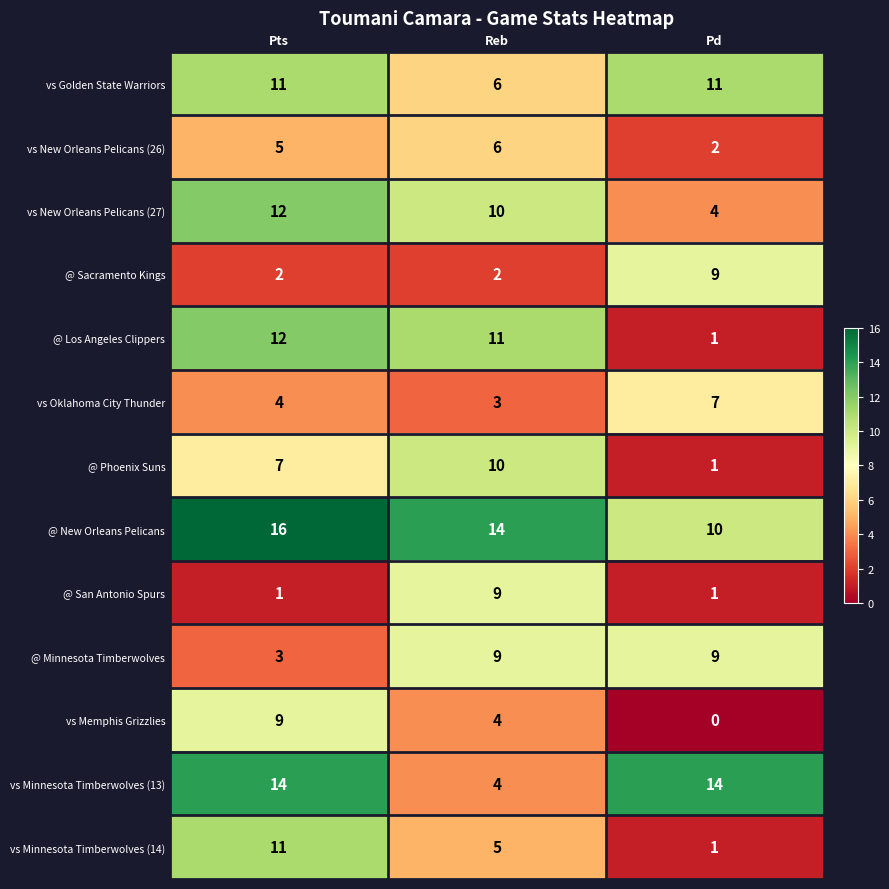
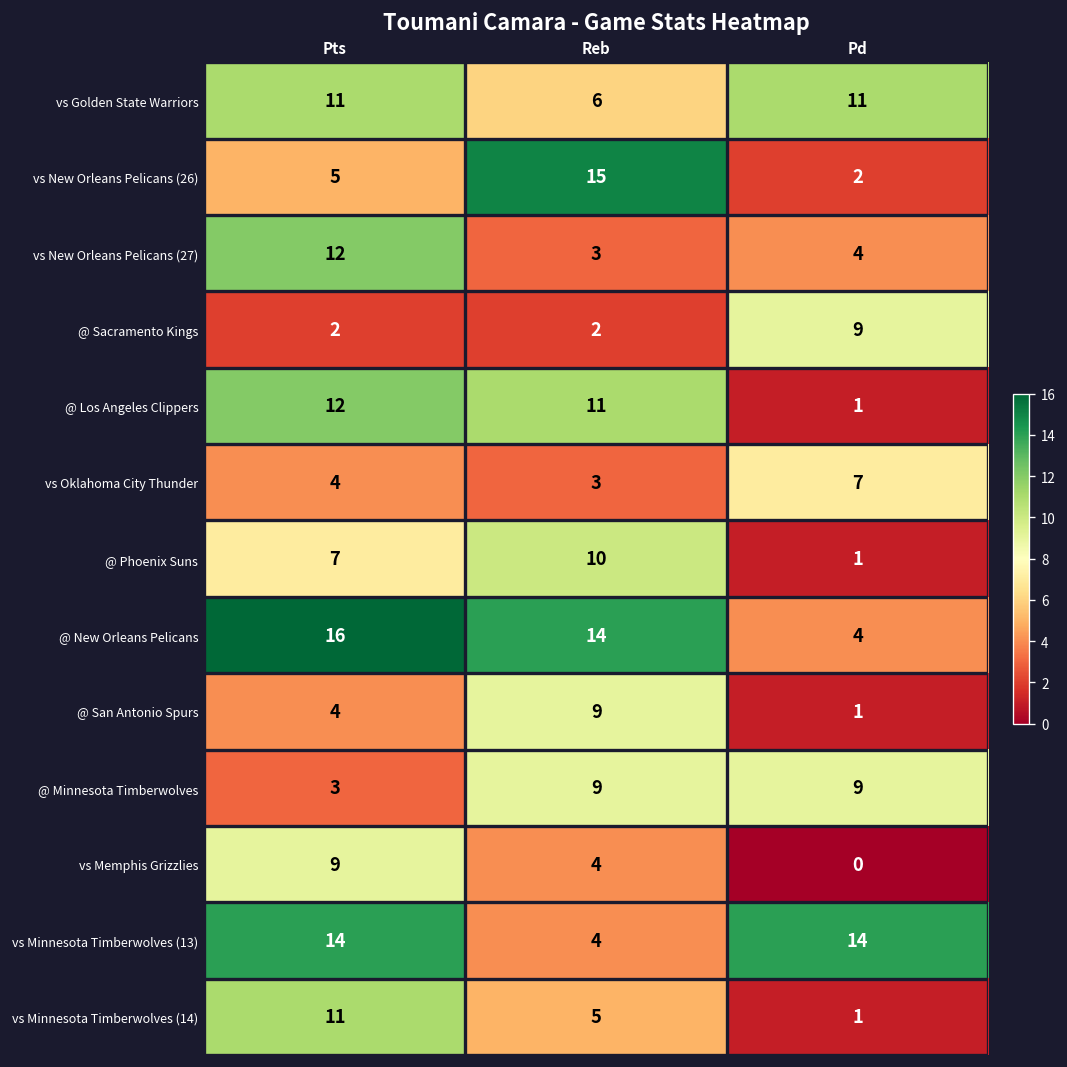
  {
    "vs Golden State Warriors": {
      "Pts": 11,
      "Reb": 6,
      "Pd": 11
    },
    "vs New Orleans Pelicans (26)": {
      "Pts": 5,
-     "Reb": 6,
+     "Reb": 15,
      "Pd": 2
    },
    "vs New Orleans Pelicans (27)": {
      "Pts": 12,
-     "Reb": 10,
+     "Reb": 3,
      "Pd": 4
    },
    "@ Sacramento Kings": {
      "Pts": 2,
      "Reb": 2,
      "Pd": 9
    },
    "@ Los Angeles Clippers": {
      "Pts": 12,
      "Reb": 11,
      "Pd": 1
    },
    "vs Oklahoma City Thunder": {
      "Pts": 4,
      "Reb": 3,
      "Pd": 7
    },
    "@ Phoenix Suns": {
      "Pts": 7,
      "Reb": 10,
      "Pd": 1
    },
    "@ New Orleans Pelicans": {
      "Pts": 16,
      "Reb": 14,
-     "Pd": 10
+     "Pd": 4
    },
    "@ San Antonio Spurs": {
-     "Pts": 1,
+     "Pts": 4,
      "Reb": 9,
      "Pd": 1
    },
    "@ Minnesota Timberwolves": {
      "Pts": 3,
      "Reb": 9,
      "Pd": 9
    },
    "vs Memphis Grizzlies": {
      "Pts": 9,
      "Reb": 4,
      "Pd": 0
    },
    "vs Minnesota Timberwolves (13)": {
      "Pts": 14,
      "Reb": 4,
      "Pd": 14
    },
    "vs Minnesota Timberwolves (14)": {
      "Pts": 11,
      "Reb": 5,
      "Pd": 1
    }
  }
